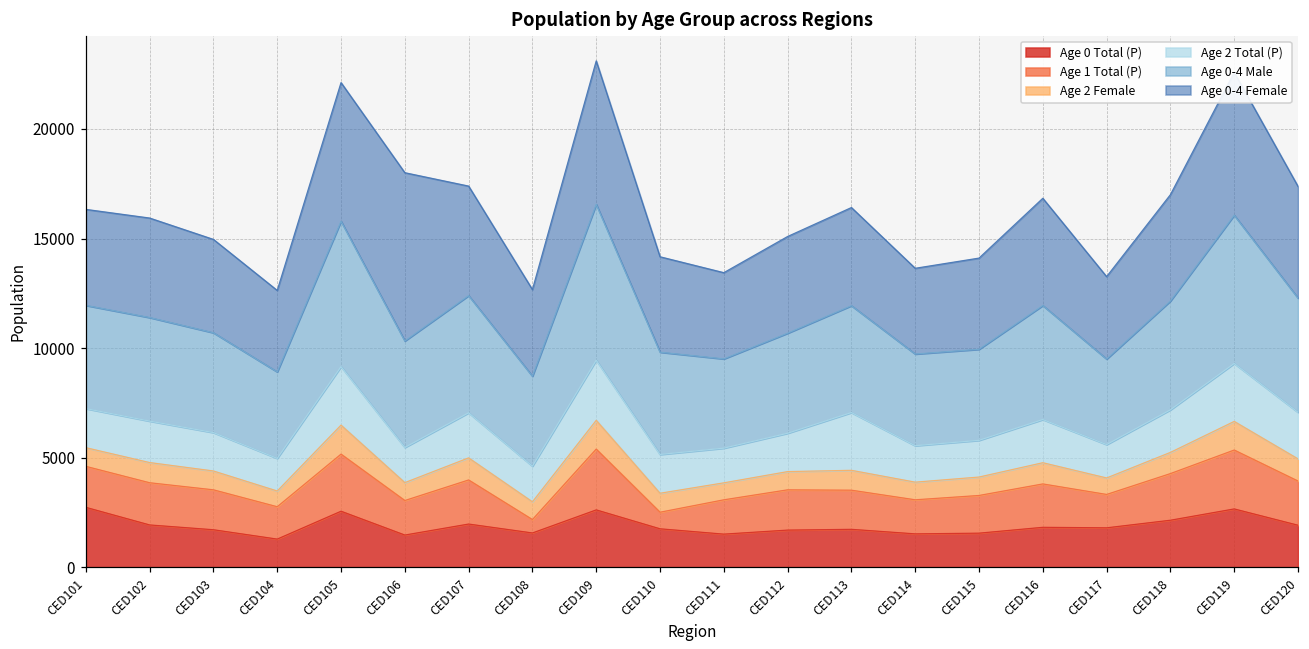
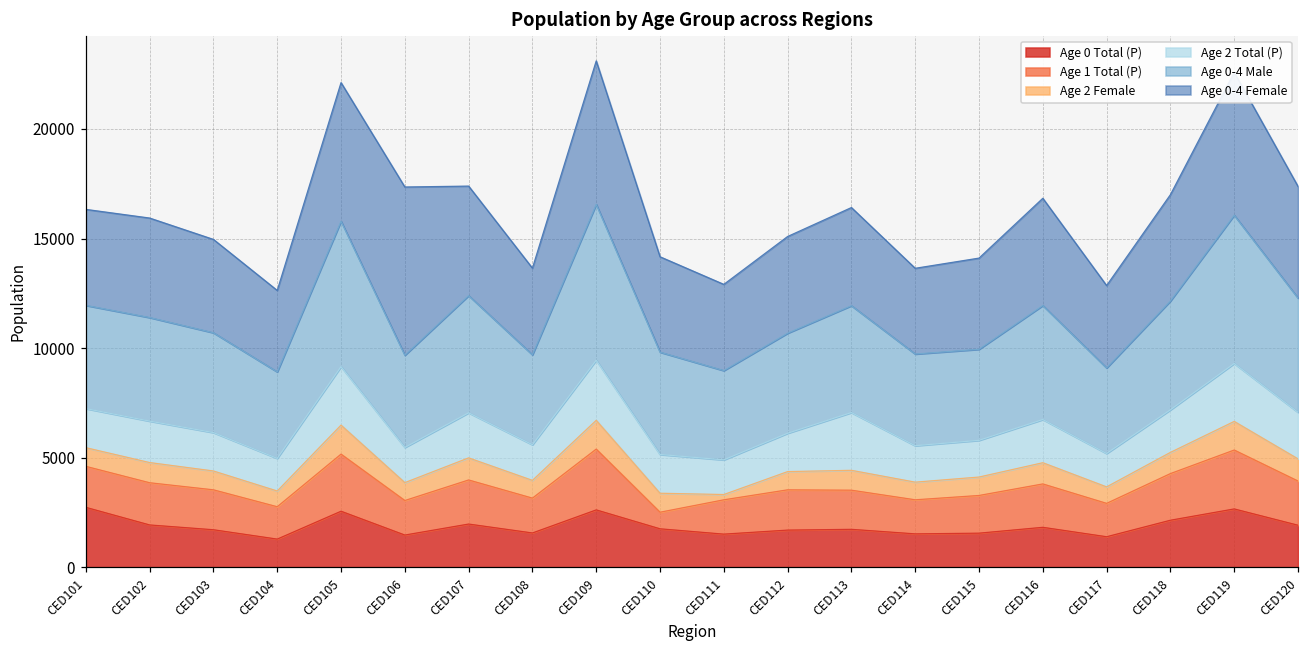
  {
    "Age 0 Total (P)": {
      "CED101": 2700,
      "CED102": 1900,
      "CED103": 1700,
      "CED104": 1300,
      "CED105": 2600,
      "CED106": 1500,
      "CED107": 2000,
      "CED108": 1600,
      "CED109": 2600,
      "CED110": 1800,
      "CED111": 1500,
      "CED112": 1700,
      "CED113": 1700,
      "CED114": 1500,
      "CED115": 1600,
      "CED116": 1800,
-     "CED117": 1800,
+     "CED117": 1400,
      "CED118": 2100,
      "CED119": 2700,
      "CED120": 1900
    },
    "Age 1 Total (P)": {
      "CED101": 1900,
      "CED102": 1900,
      "CED103": 1800,
      "CED104": 1500,
      "CED105": 2600,
      "CED106": 1600,
      "CED107": 2000,
-     "CED108": 600,
+     "CED108": 1600,
      "CED109": 2800,
      "CED110": 800,
      "CED111": 1600,
      "CED112": 1800,
      "CED113": 1800,
      "CED114": 1600,
      "CED115": 1700,
      "CED116": 2000,
      "CED117": 1500,
      "CED118": 2100,
      "CED119": 2700,
      "CED120": 2000
    },
    "Age 2 Female": {
      "CED101": 900,
      "CED102": 900,
      "CED103": 900,
      "CED104": 700,
      "CED105": 1300,
      "CED106": 800,
      "CED107": 1000,
      "CED108": 800,
      "CED109": 1300,
      "CED110": 900,
-     "CED111": 800,
+     "CED111": 200,
      "CED112": 800,
      "CED113": 900,
      "CED114": 800,
      "CED115": 800,
      "CED116": 1000,
      "CED117": 800,
      "CED118": 1000,
      "CED119": 1300,
      "CED120": 1000
    },
    "Age 2 Total (P)": {
      "CED101": 1800,
      "CED102": 1900,
      "CED103": 1800,
      "CED104": 1500,
      "CED105": 2700,
      "CED106": 1600,
      "CED107": 2100,
      "CED108": 1600,
      "CED109": 2700,
      "CED110": 1800,
      "CED111": 1600,
      "CED112": 1800,
      "CED113": 2600,
      "CED114": 1700,
      "CED115": 1700,
      "CED116": 2000,
      "CED117": 1500,
      "CED118": 1900,
      "CED119": 2600,
      "CED120": 2100
    },
    "Age 0-4 Male": {
      "CED101": 4700,
      "CED102": 4700,
      "CED103": 4600,
      "CED104": 3900,
      "CED105": 6600,
-     "CED106": 4900,
+     "CED106": 4200,
      "CED107": 5300,
      "CED108": 4100,
      "CED109": 7100,
      "CED110": 4700,
      "CED111": 4100,
      "CED112": 4600,
      "CED113": 4900,
      "CED114": 4200,
      "CED115": 4200,
      "CED116": 5200,
      "CED117": 3900,
      "CED118": 5000,
      "CED119": 6800,
      "CED120": 5200
    },
    "Age 0-4 Female": {
      "CED101": 4400,
      "CED102": 4500,
      "CED103": 4300,
      "CED104": 3700,
      "CED105": 6300,
      "CED106": 7700,
      "CED107": 5000,
      "CED108": 4000,
      "CED109": 6500,
      "CED110": 4400,
      "CED111": 3900,
      "CED112": 4400,
      "CED113": 4500,
      "CED114": 3900,
      "CED115": 4200,
      "CED116": 4900,
      "CED117": 3800,
      "CED118": 4900,
      "CED120": 5100
    }
  }
